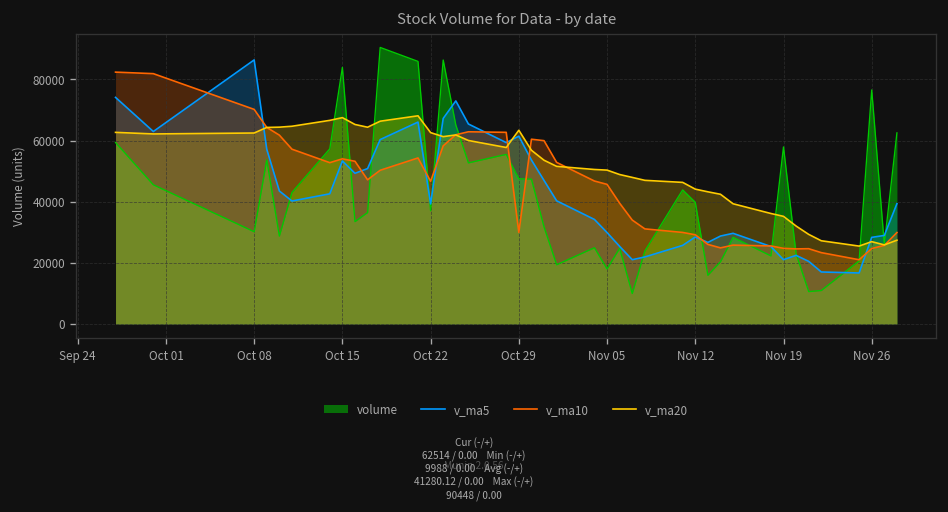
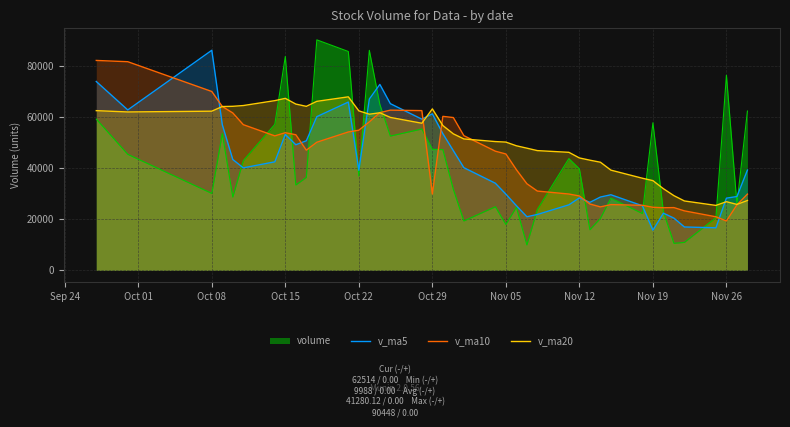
  {
    "volume": {
      "Oct 08": 30000,
      "Oct 15": 84000,
      "Oct 22": 37000,
      "Oct 29": 48000,
      "Nov 05": 18000,
      "Nov 12": 40000,
      "Nov 19": 58000,
      "Nov 26": 77000
    },
    "v_ma5": {
      "Oct 08": 86000,
      "Oct 22": 39000,
      "Oct 29": 61000,
      "Nov 05": 30000,
-     "Nov 19": 21000,
+     "Nov 19": 16000,
      "Nov 26": 28000
    },
    "v_ma10": {
      "Oct 08": 70000,
-     "Oct 22": 47000,
+     "Oct 22": 55000,
      "Oct 29": 30000,
      "Nov 05": 46000,
      "Nov 19": 25000,
-     "Nov 26": 25000
+     "Nov 26": 19000
    },
    "v_ma20": {
      "Oct 08": 62000,
      "Oct 15": 67000,
      "Oct 22": 63000,
      "Oct 29": 63000,
      "Nov 05": 50000,
      "Nov 12": 44000,
      "Nov 19": 35000,
      "Nov 26": 27000
    }
  }
